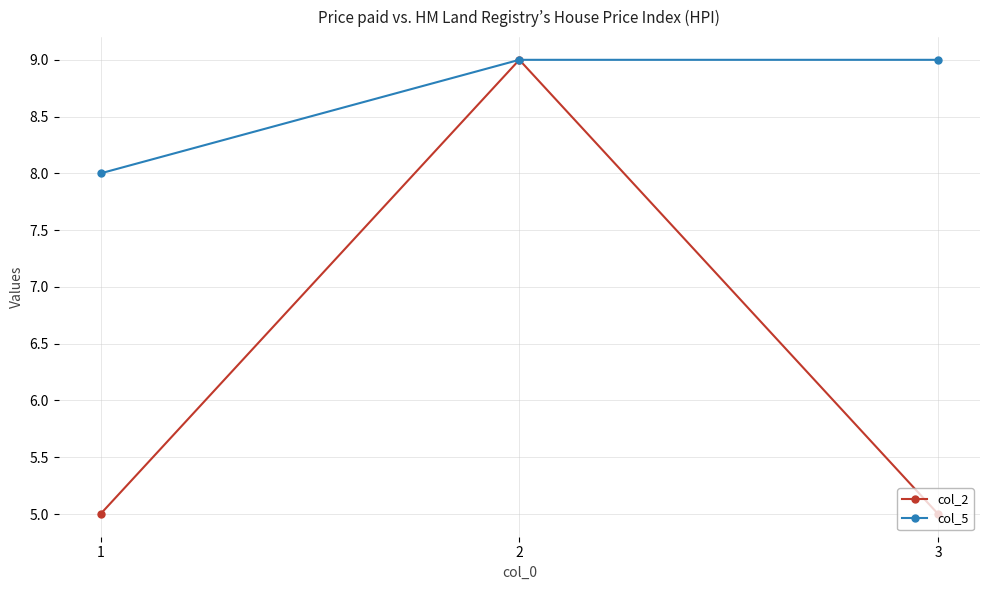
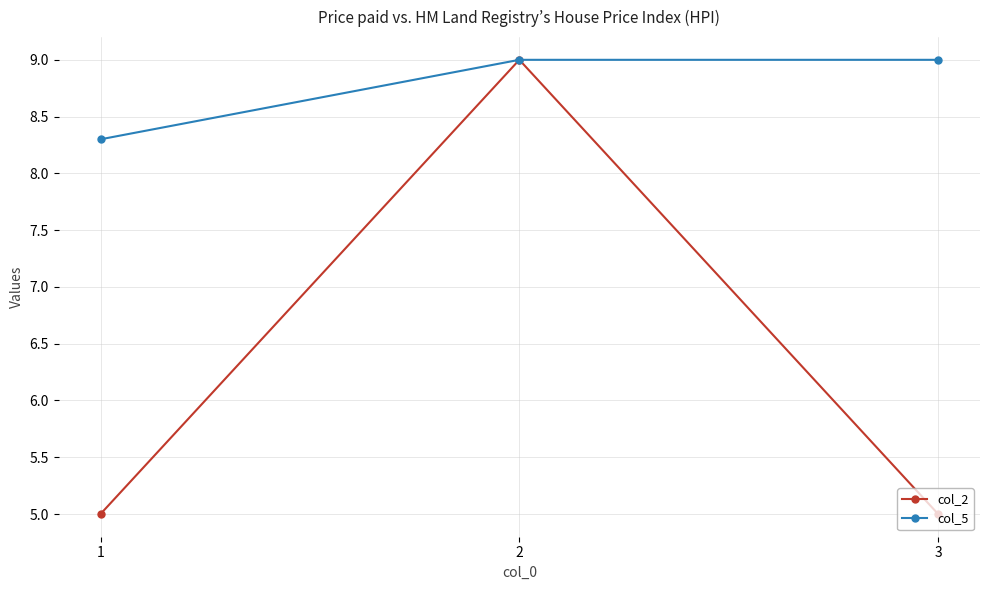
  {
    "col_2": {
      "1": 5.0
    },
    "col_5": {
-     "1": 8.0,
+     "1": 8.3,
      "3": 9.0
    }
  }
